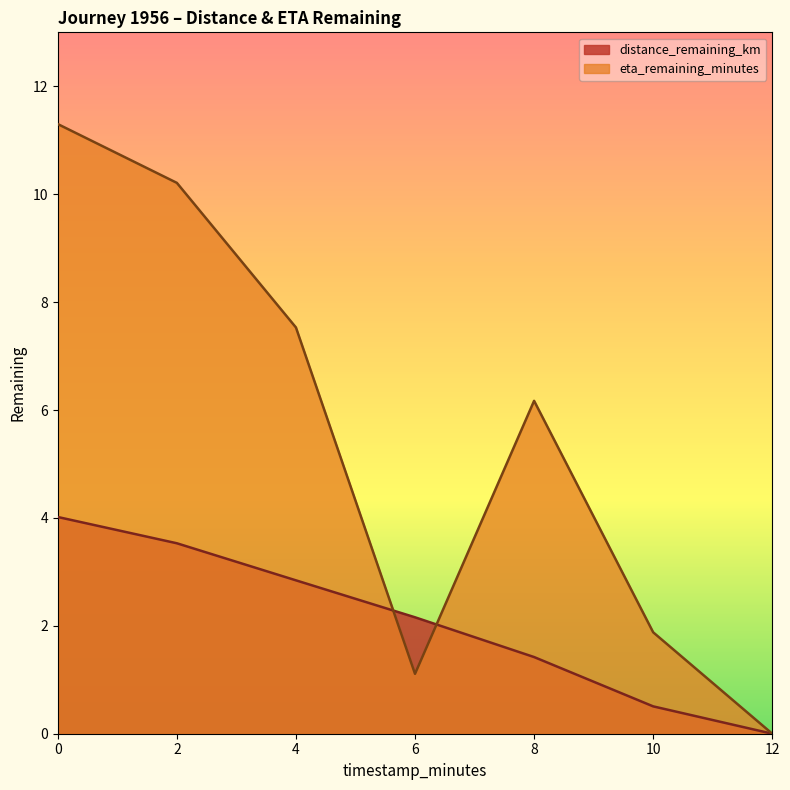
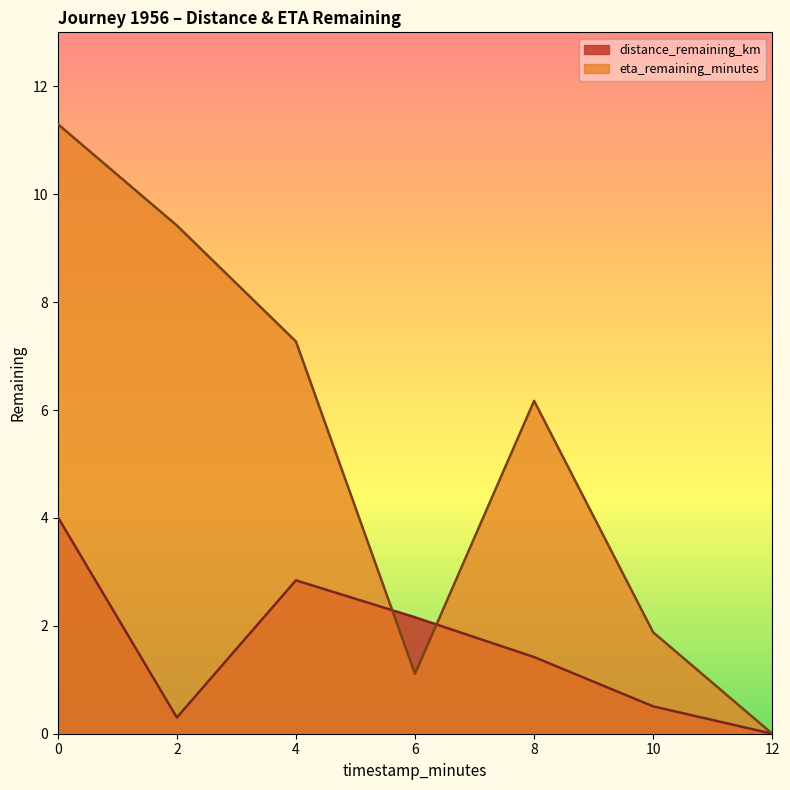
  {
    "distance_remaining_km": {
      "0": 4.0,
-     "2": 3.5,
+     "2": 0.3,
      "4": 2.8,
      "6": 2.2,
      "8": 1.4,
      "10": 0.5
    },
    "eta_remaining_minutes": {
      "0": 11.3,
-     "2": 10.2,
-     "4": 7.5,
+     "2": 9.4,
+     "4": 7.3,
      "6": 1.1,
      "8": 6.2,
      "10": 1.9
    }
  }
